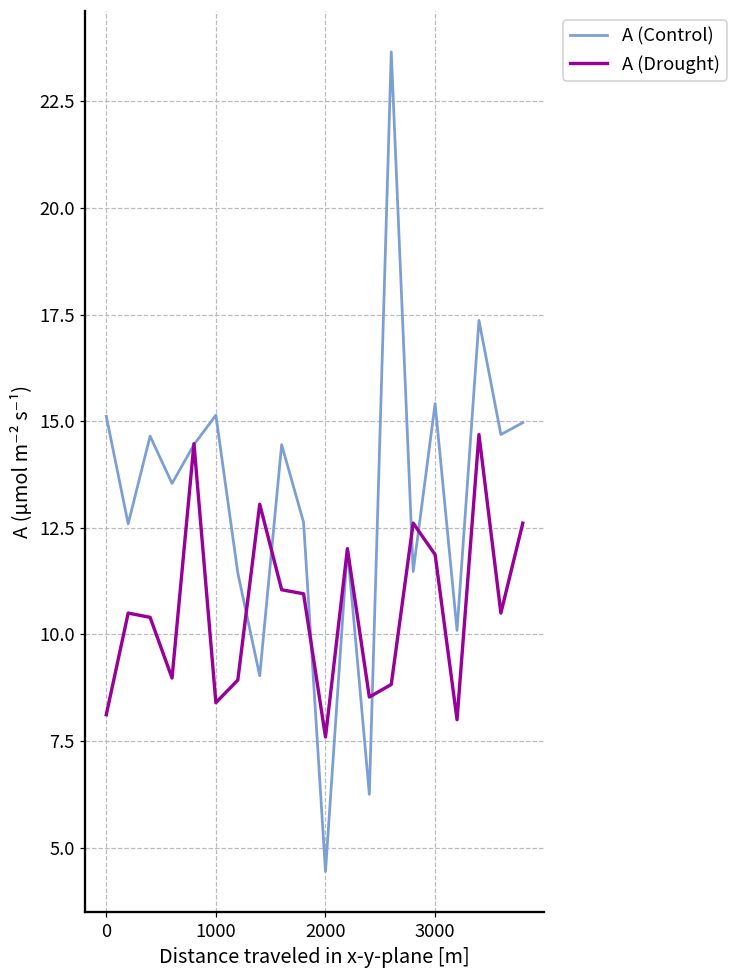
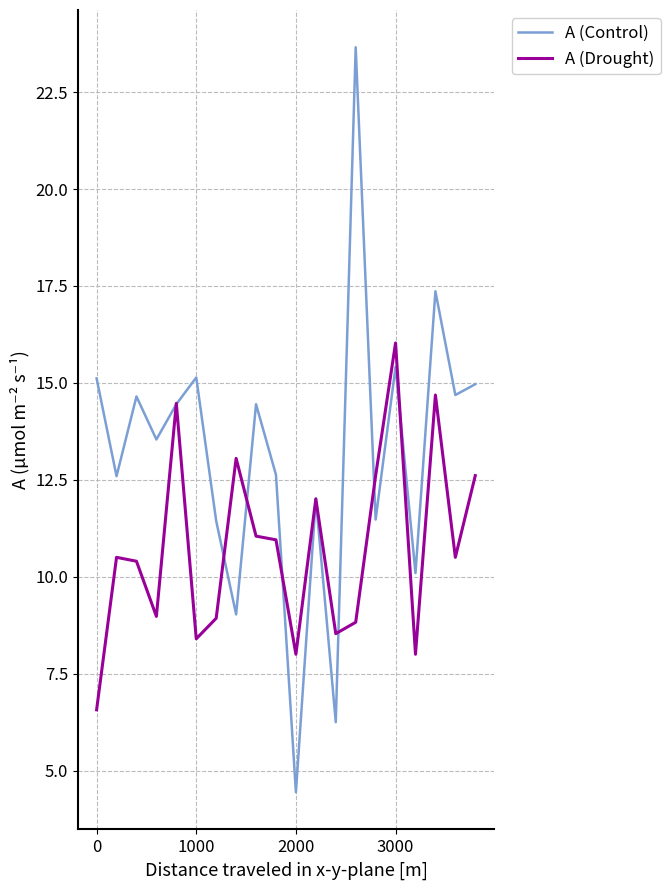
  {
    "A (Control)": {
      "0": 15.1,
      "1000": 15.1,
      "2000": 4.4,
      "3000": 15.4
    },
    "A (Drought)": {
-     "0": 8.1,
+     "0": 6.6,
      "1000": 8.4,
-     "2000": 7.6,
-     "3000": 11.9
+     "2000": 8.0,
+     "3000": 16.0
    }
  }
